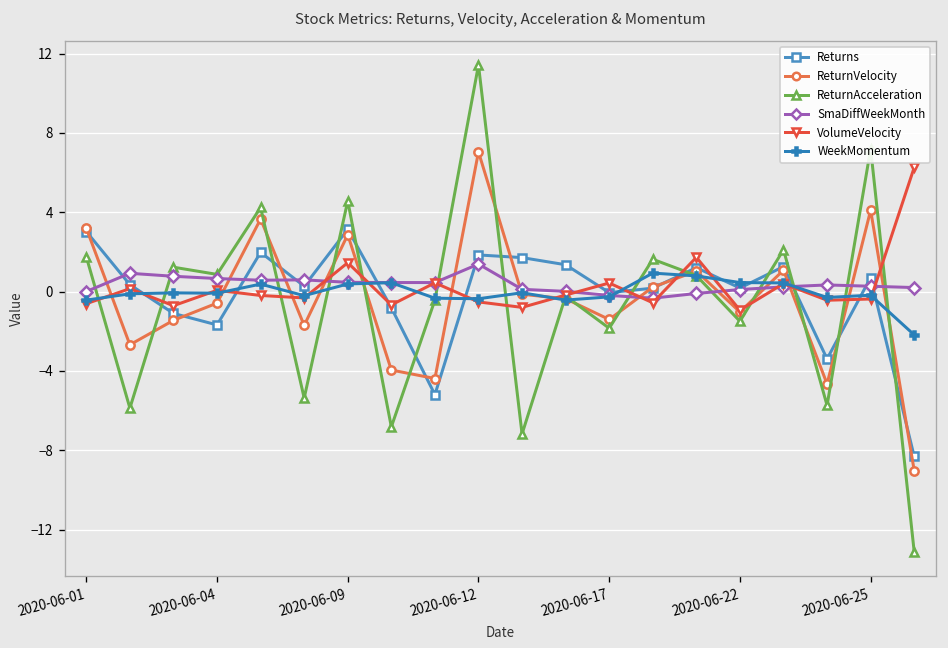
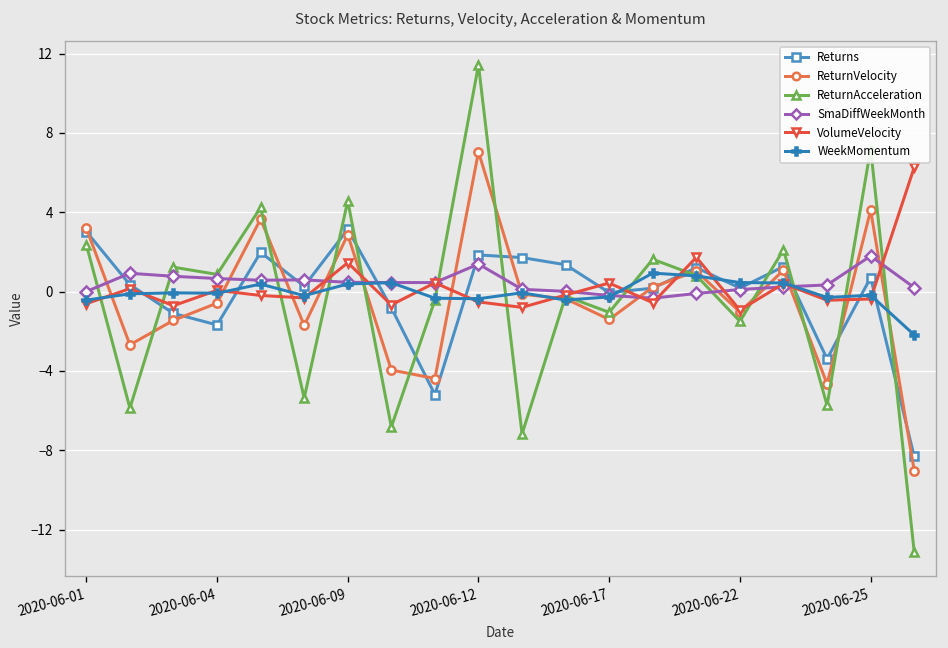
  {
    "ReturnAcceleration": {
-     "2020-06-01": 1.8,
+     "2020-06-01": 2.4,
      "2020-06-04": 0.9,
      "2020-06-09": 4.6,
      "2020-06-12": 11.4,
-     "2020-06-17": -1.8,
+     "2020-06-17": -1.0,
      "2020-06-22": -1.5
    },
    "SmaDiffWeekMonth": {
      "2020-06-01": 0.0,
      "2020-06-04": 0.7,
      "2020-06-12": 1.4,
-     "2020-06-25": 0.3
+     "2020-06-25": 1.8
    }
  }
